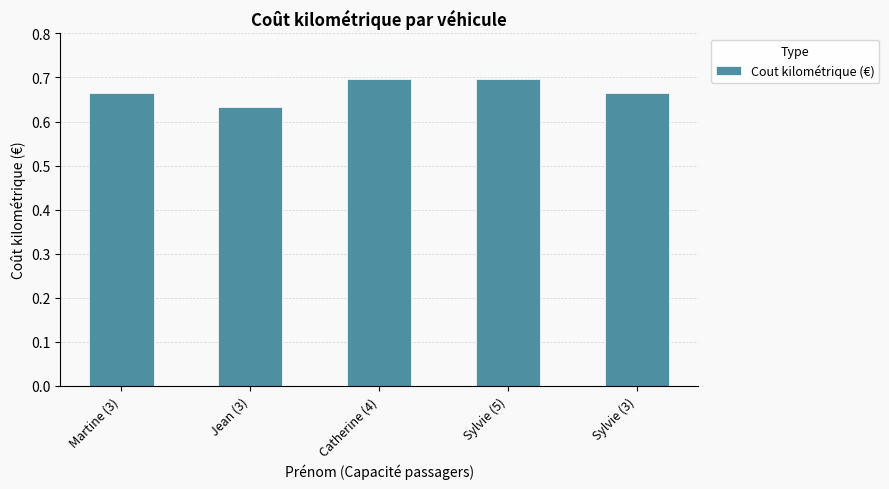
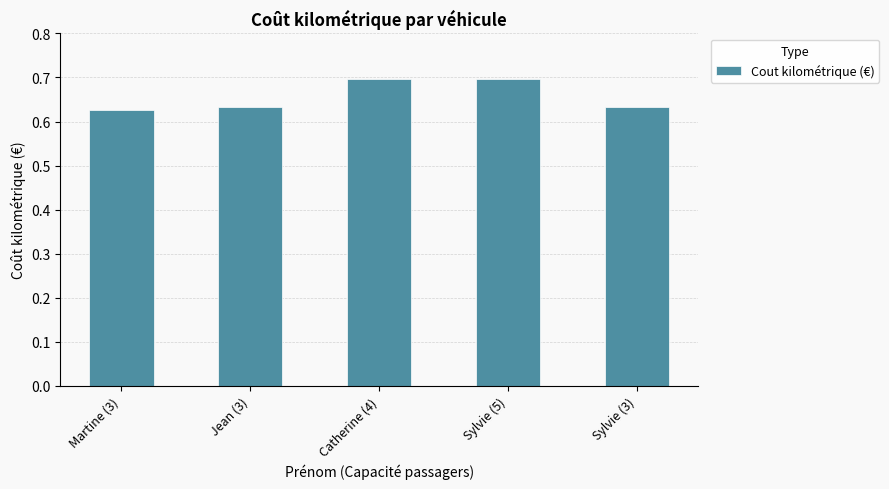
  {
-   "Martine (3)": 0.67,
+   "Martine (3)": 0.63,
    "Jean (3)": 0.63,
    "Catherine (4)": 0.70,
    "Sylvie (5)": 0.70,
-   "Sylvie (3)": 0.67
+   "Sylvie (3)": 0.63
  }
